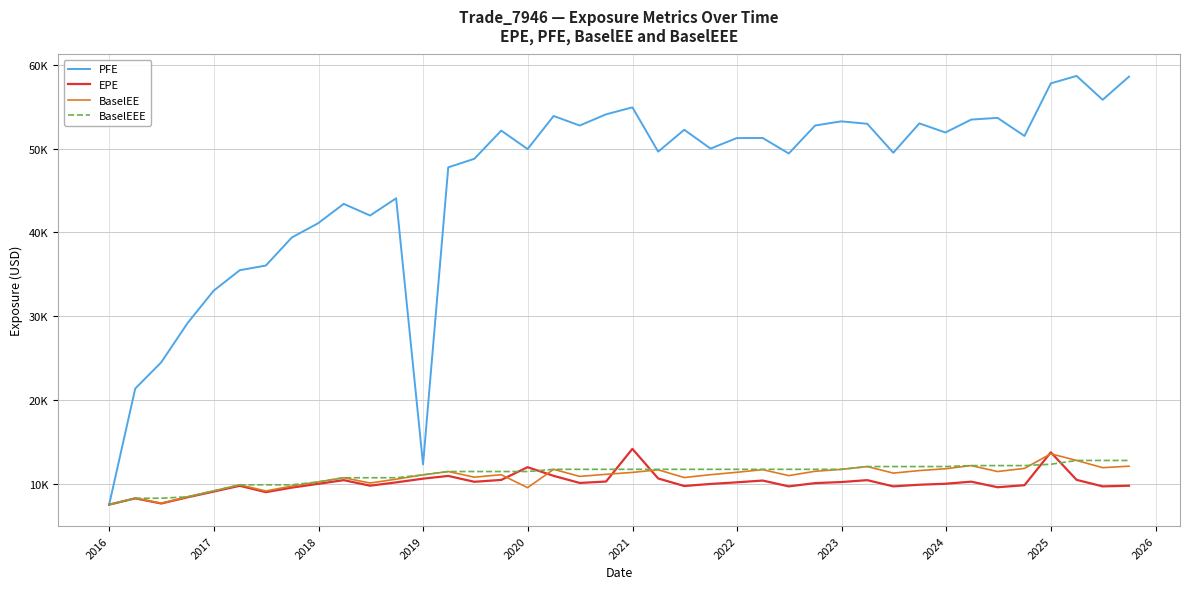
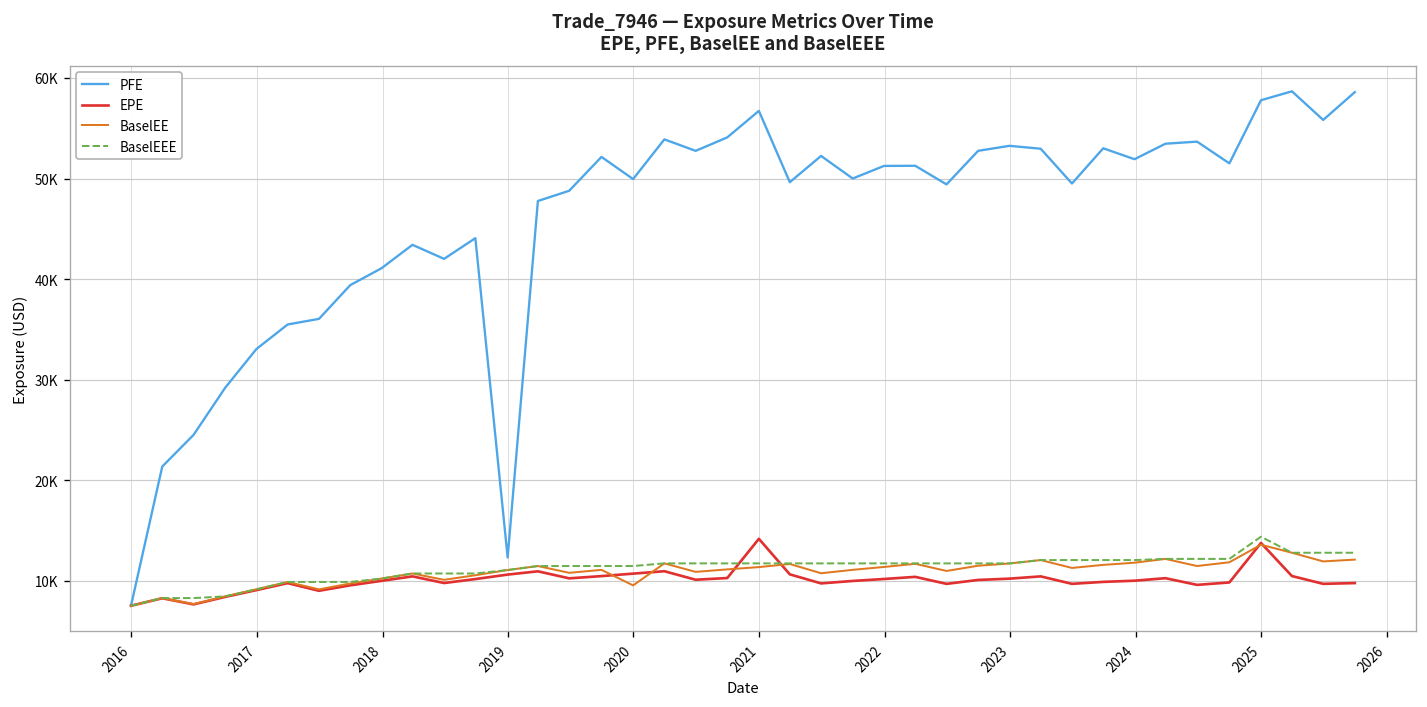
  {
    "PFE": {
      "2019": 12000,
      "2020": 50000,
-     "2021": 55000,
+     "2021": 57000,
      "2025": 58000
    },
    "EPE": {
      "2019": 11000,
-     "2020": 12000,
+     "2020": 11000,
      "2021": 14000
    },
    "BaselEE": {
      "2020": 10000,
      "2021": 11000
    },
    "BaselEEE": {
      "2020": 11000,
      "2021": 12000,
-     "2025": 12000
+     "2025": 14000
    }
  }
